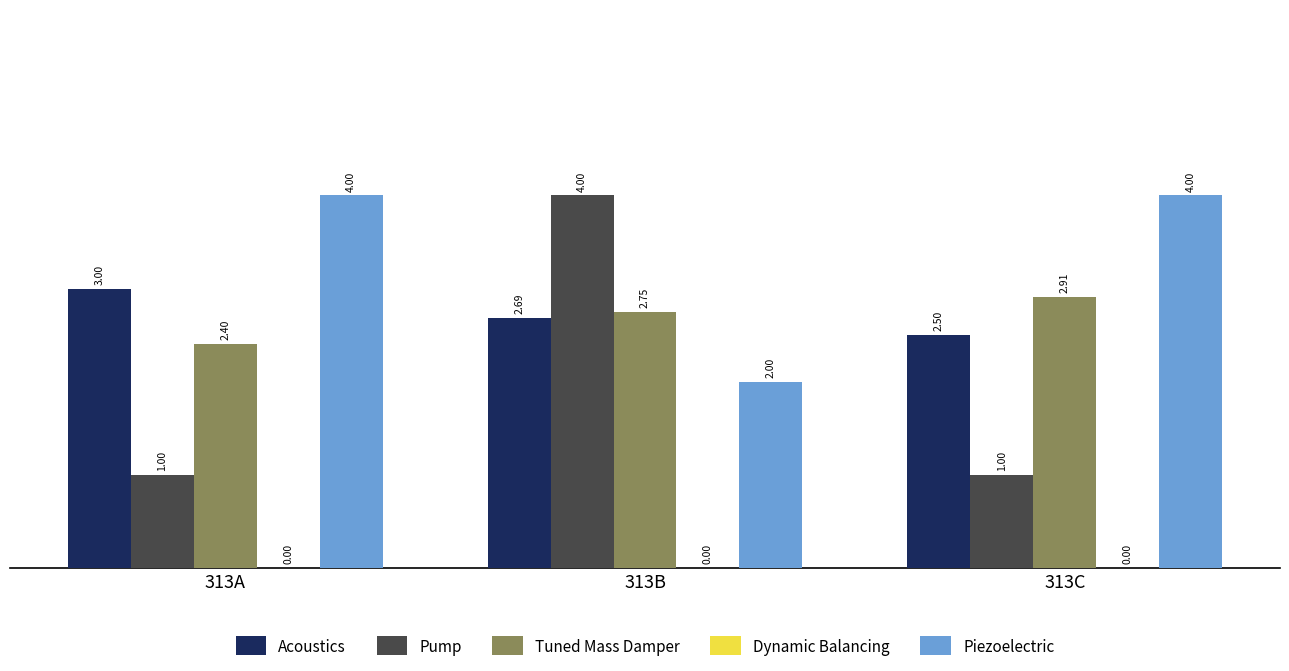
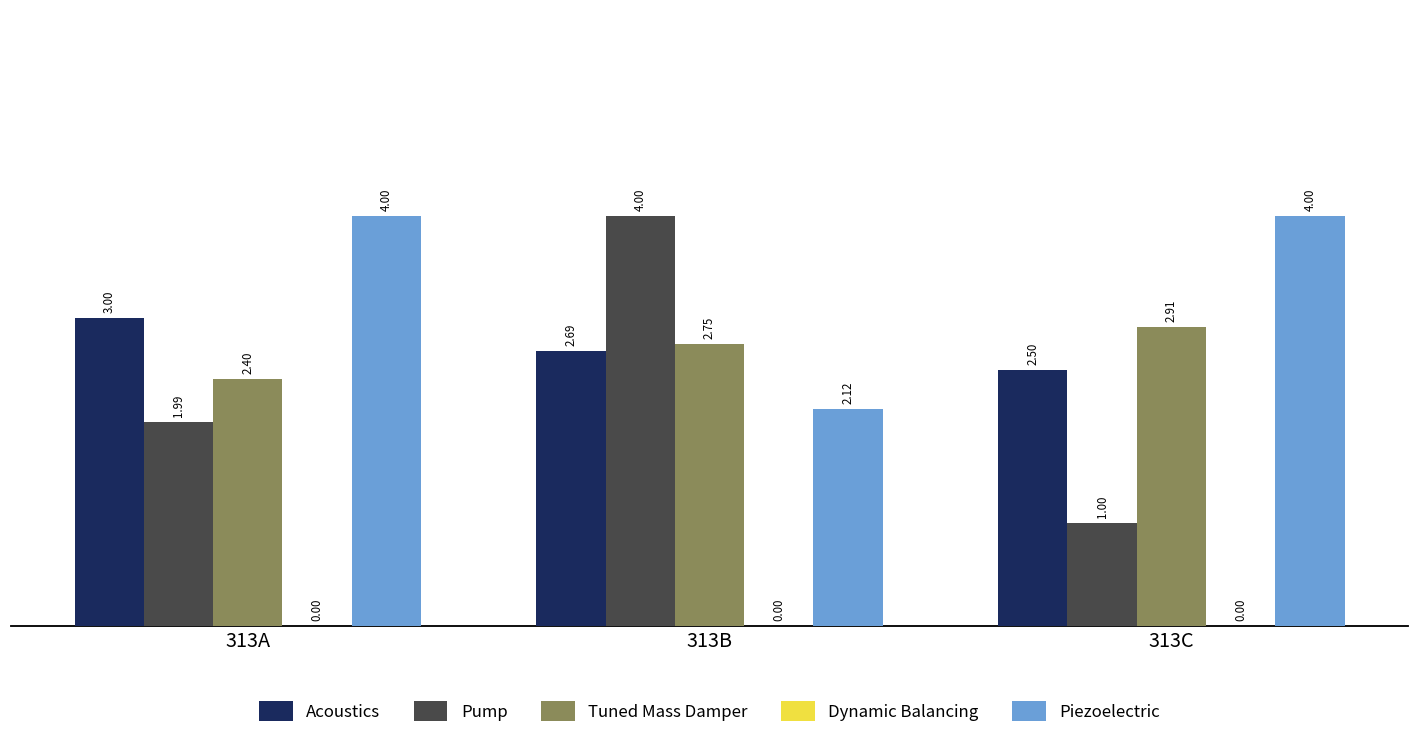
  {
    "Acoustics": {
      "313A": 3.00,
      "313B": 2.69,
      "313C": 2.50
    },
    "Pump": {
-     "313A": 1.00,
+     "313A": 1.99,
      "313B": 4.00,
      "313C": 1.00
    },
    "Tuned Mass Damper": {
      "313A": 2.40,
      "313B": 2.75,
      "313C": 2.91
    },
    "Dynamic Balancing": {
      "313A": 0.00,
      "313B": 0.00,
      "313C": 0.00
    },
    "Piezoelectric": {
      "313A": 4.00,
-     "313B": 2.00,
+     "313B": 2.12,
      "313C": 4.00
    }
  }
